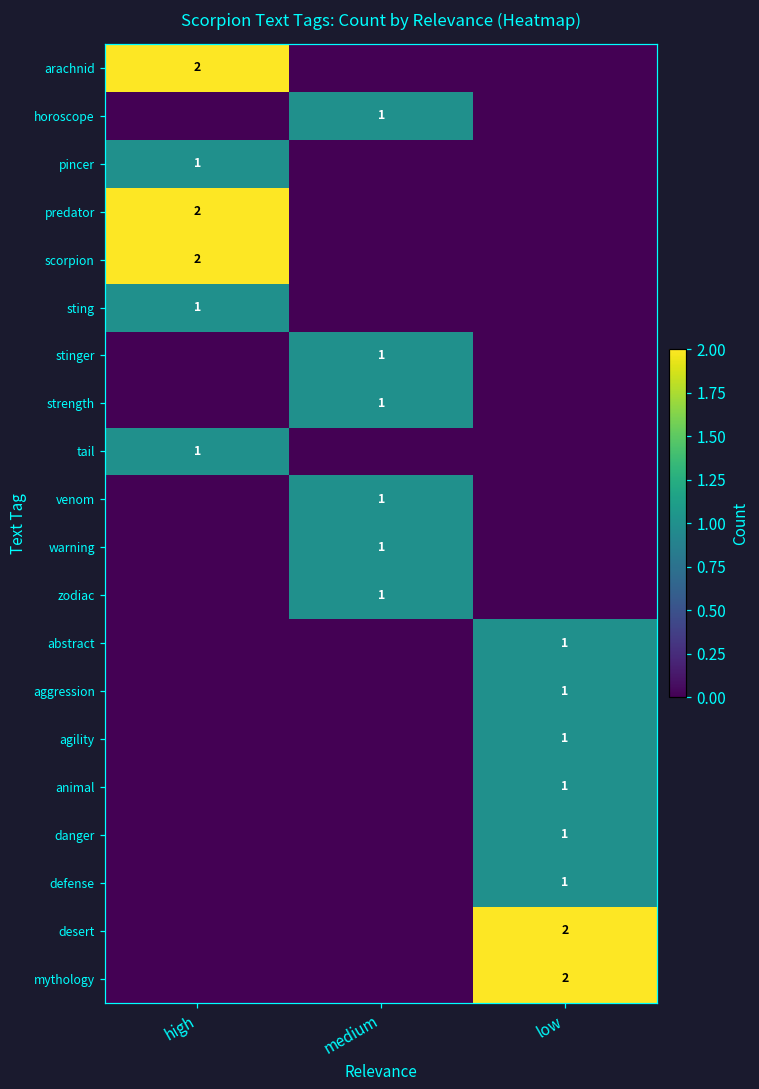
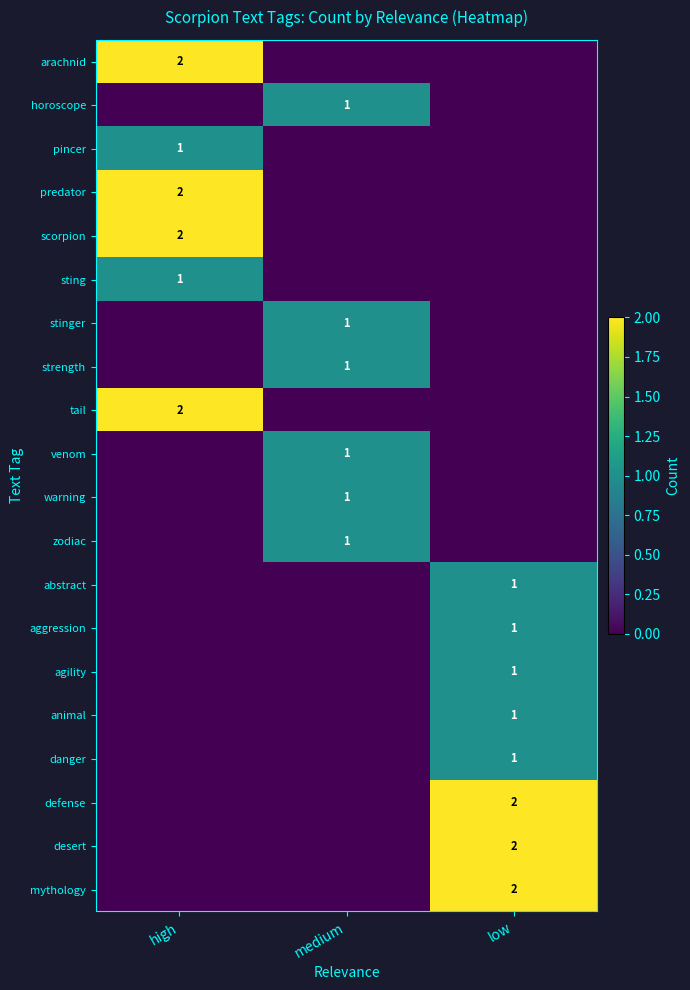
  {
    "arachnid": {
      "high": 2
    },
    "horoscope": {
      "medium": 1
    },
    "pincer": {
      "high": 1
    },
    "predator": {
      "high": 2
    },
    "scorpion": {
      "high": 2
    },
    "sting": {
      "high": 1
    },
    "stinger": {
      "medium": 1
    },
    "strength": {
      "medium": 1
    },
    "tail": {
-     "high": 1
+     "high": 2
    },
    "venom": {
      "medium": 1
    },
    "warning": {
      "medium": 1
    },
    "zodiac": {
      "medium": 1
    },
    "abstract": {
      "low": 1
    },
    "aggression": {
      "low": 1
    },
    "agility": {
      "low": 1
    },
    "animal": {
      "low": 1
    },
    "danger": {
      "low": 1
    },
    "defense": {
-     "low": 1
+     "low": 2
    },
    "desert": {
      "low": 2
    },
    "mythology": {
      "low": 2
    }
  }
